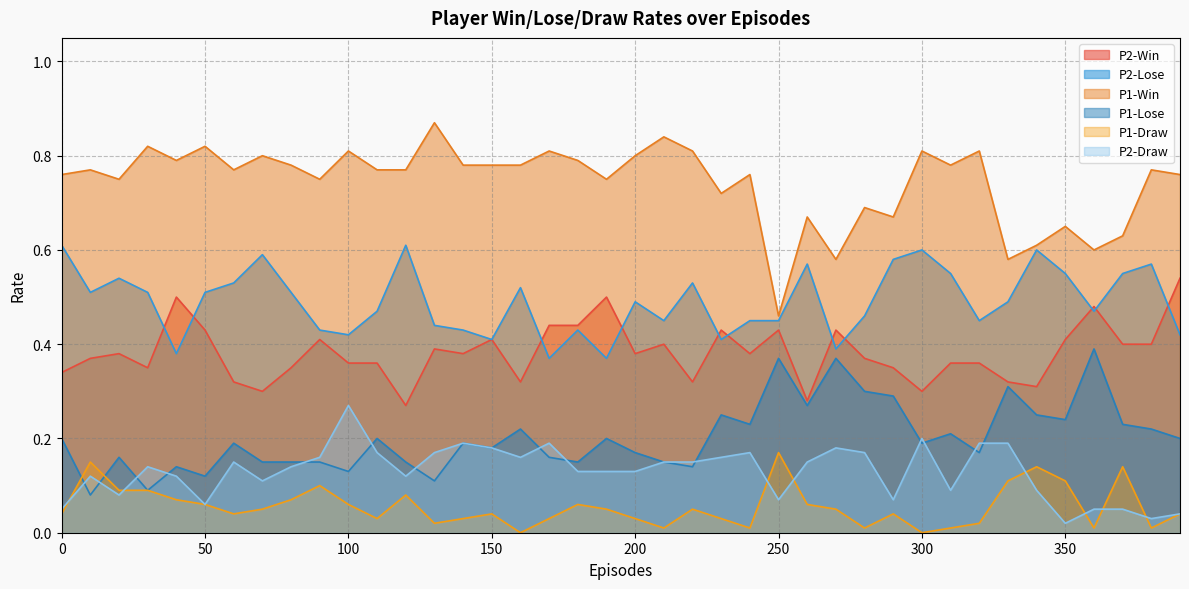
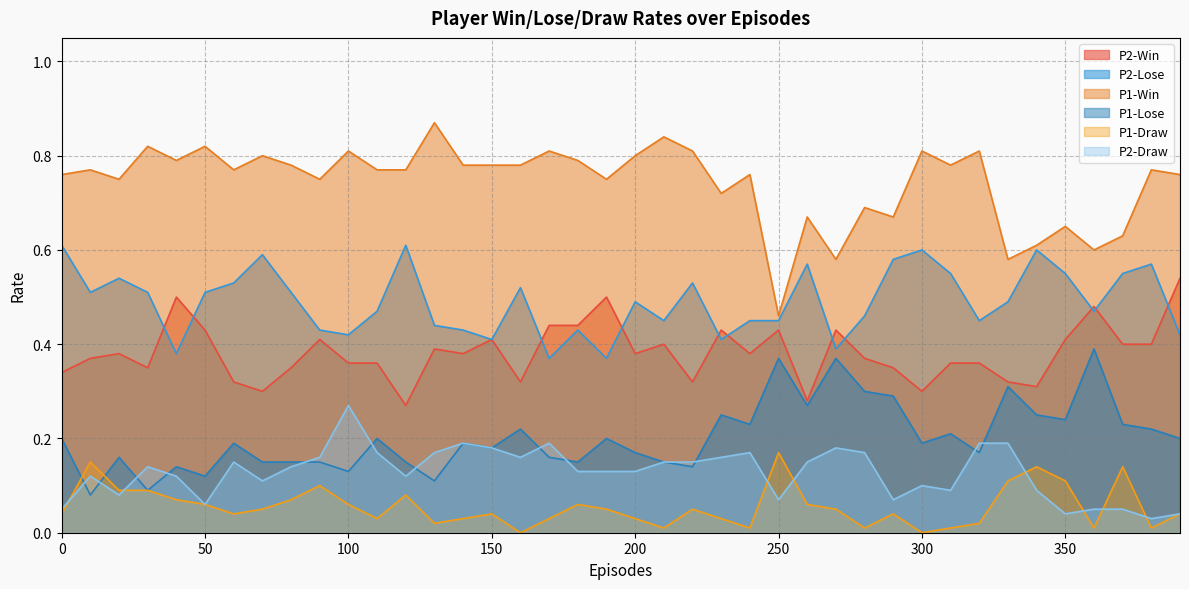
  {
    "P2-Draw": {
      "0": 0.05,
      "100": 0.27,
      "200": 0.13,
      "250": 0.07,
-     "300": 0.2,
-     "350": 0.02
+     "300": 0.1,
+     "350": 0.04
    }
  }
